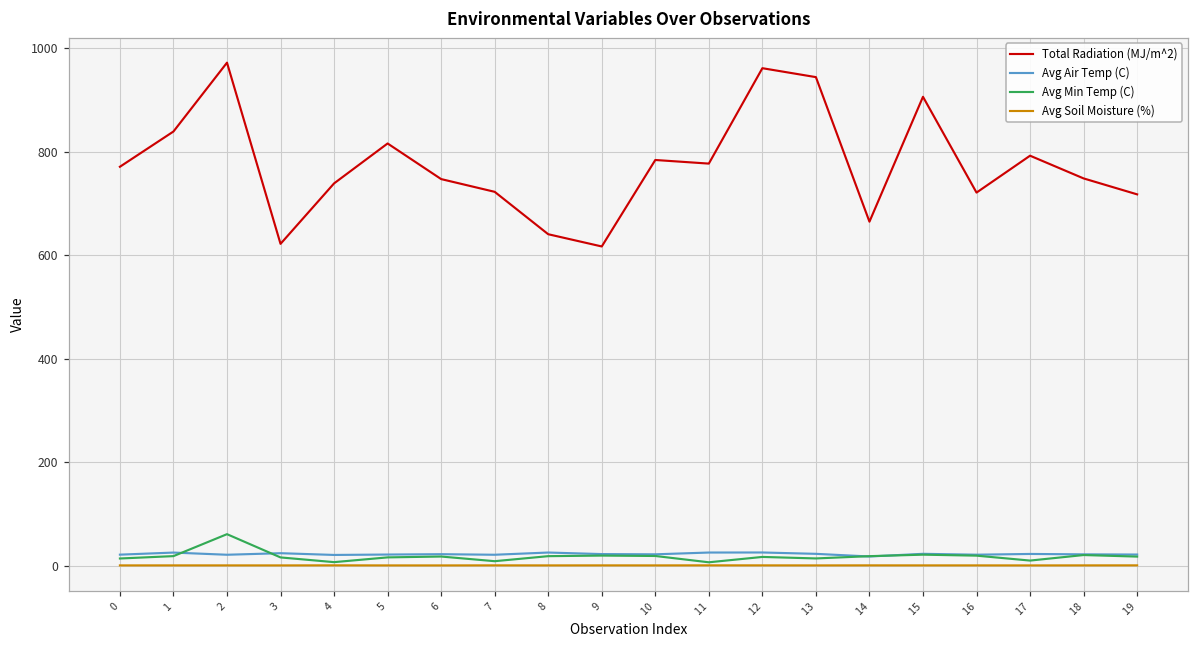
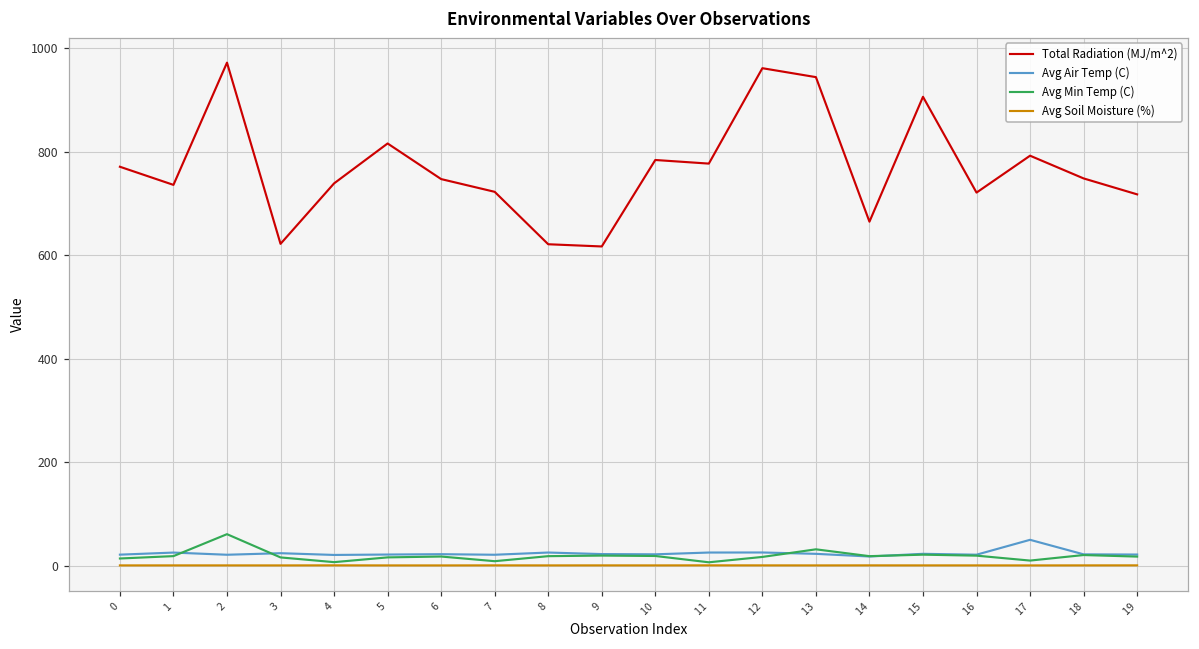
  {
    "Total Radiation (MJ/m^2)": {
      "0": 770,
-     "1": 840,
+     "1": 740,
      "2": 970,
      "3": 620,
      "4": 740,
      "5": 820,
      "6": 750,
      "7": 720,
-     "8": 640,
+     "8": 620,
      "9": 620,
      "10": 780,
      "11": 780,
      "12": 960,
      "13": 940,
      "14": 660,
      "15": 910,
      "16": 720,
      "17": 790,
      "18": 750,
      "19": 720
    },
    "Avg Air Temp (C)": {
      "0": 20,
      "1": 30,
      "2": 20,
      "3": 20,
      "4": 20,
      "5": 20,
      "7": 20,
      "8": 30,
      "11": 30,
      "12": 30,
      "13": 20,
-     "17": 20
+     "17": 50
    },
    "Avg Min Temp (C)": {
      "0": 10,
      "1": 20,
      "2": 60,
      "3": 20,
      "4": 10,
      "5": 20,
      "7": 10,
      "8": 20,
      "11": 10,
      "12": 20,
-     "13": 10,
+     "13": 30,
      "17": 10
    },
    "Avg Soil Moisture (%)": {
      "0": 0,
      "1": 0,
      "2": 0,
      "3": 0,
      "4": 0,
      "5": 0,
      "6": 0,
      "7": 0,
      "8": 0,
      "9": 0,
      "10": 0,
      "11": 0,
      "12": 0,
      "13": 0,
      "14": 0,
      "15": 0,
      "16": 0,
      "17": 0,
      "18": 0,
      "19": 0
    }
  }
